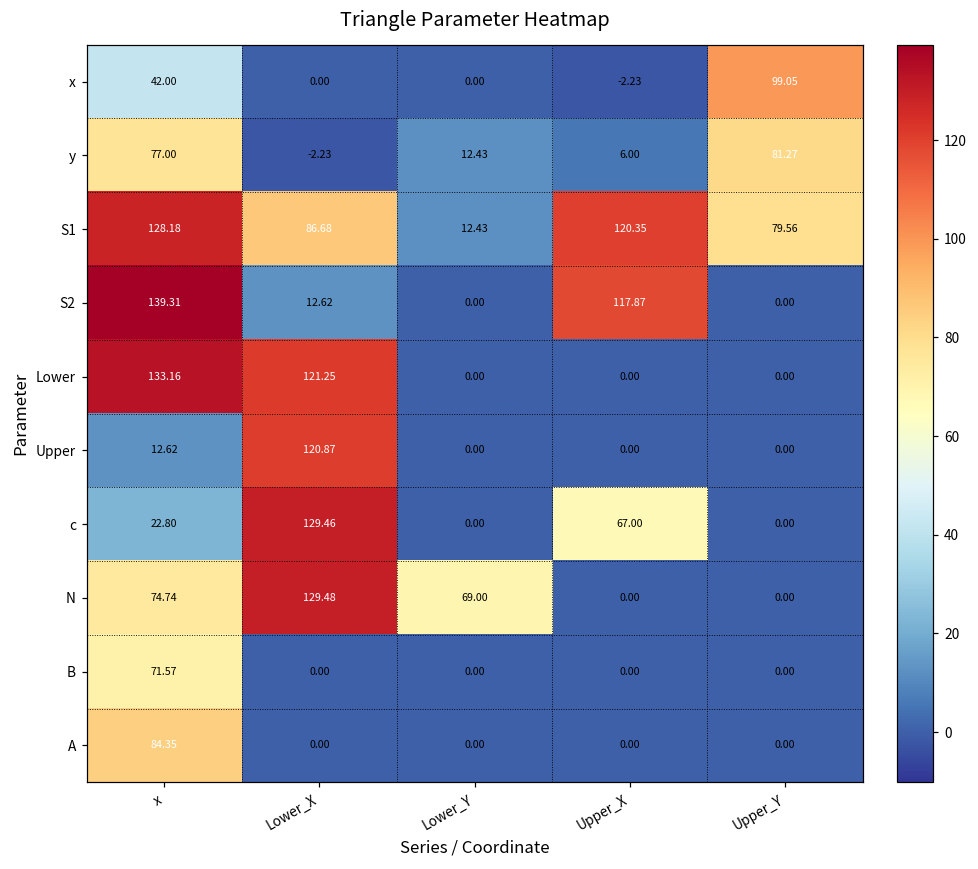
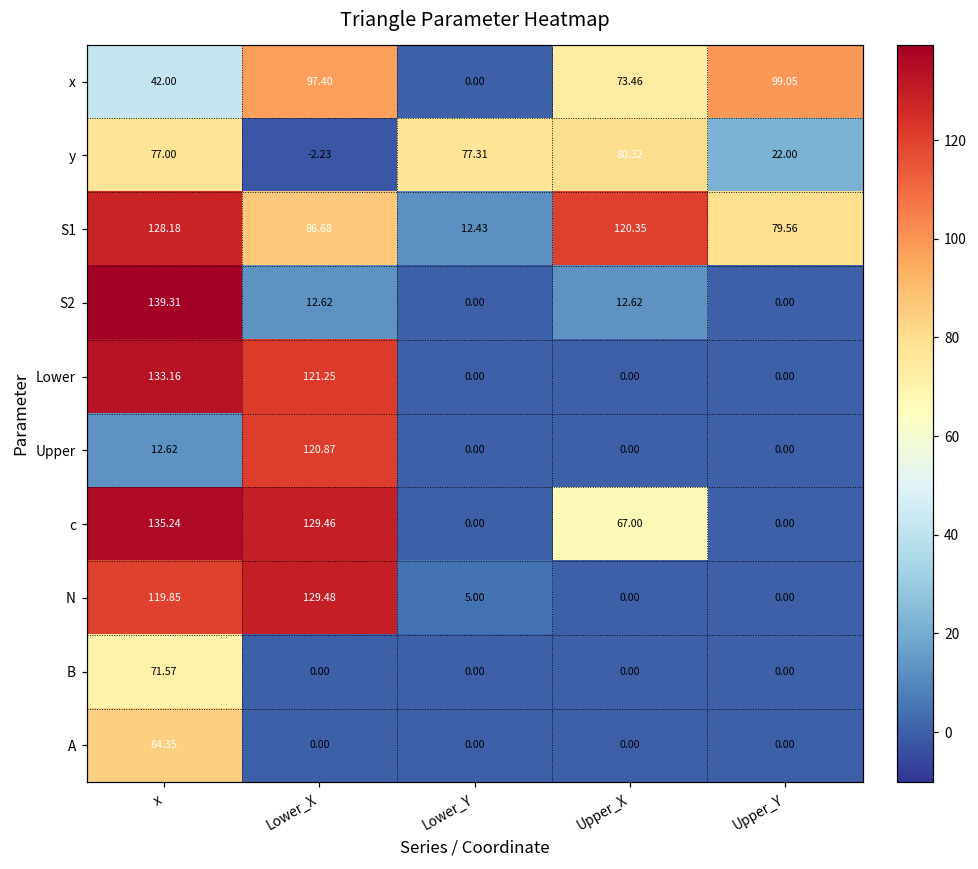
  {
    "x": {
      "x": 42.00,
-     "Lower_X": 0.00,
+     "Lower_X": 97.40,
      "Lower_Y": 0.00,
-     "Upper_X": -2.23,
+     "Upper_X": 73.46,
      "Upper_Y": 99.05
    },
    "y": {
      "x": 77.00,
      "Lower_X": -2.23,
-     "Lower_Y": 12.43,
-     "Upper_X": 6.00,
-     "Upper_Y": 81.27
+     "Lower_Y": 77.31,
+     "Upper_X": 80.32,
+     "Upper_Y": 22.00
    },
    "S1": {
      "x": 128.18,
      "Lower_X": 86.68,
      "Lower_Y": 12.43,
      "Upper_X": 120.35,
      "Upper_Y": 79.56
    },
    "S2": {
      "x": 139.31,
      "Lower_X": 12.62,
      "Lower_Y": 0.00,
-     "Upper_X": 117.87,
+     "Upper_X": 12.62,
      "Upper_Y": 0.00
    },
    "Lower": {
      "x": 133.16,
      "Lower_X": 121.25,
      "Lower_Y": 0.00,
      "Upper_X": 0.00,
      "Upper_Y": 0.00
    },
    "Upper": {
      "x": 12.62,
      "Lower_X": 120.87,
      "Lower_Y": 0.00,
      "Upper_X": 0.00,
      "Upper_Y": 0.00
    },
    "c": {
-     "x": 22.80,
+     "x": 135.24,
      "Lower_X": 129.46,
      "Lower_Y": 0.00,
      "Upper_X": 67.00,
      "Upper_Y": 0.00
    },
    "N": {
-     "x": 74.74,
+     "x": 119.85,
      "Lower_X": 129.48,
-     "Lower_Y": 69.00,
+     "Lower_Y": 5.00,
      "Upper_X": 0.00,
      "Upper_Y": 0.00
    },
    "B": {
      "x": 71.57,
      "Lower_X": 0.00,
      "Lower_Y": 0.00,
      "Upper_X": 0.00,
      "Upper_Y": 0.00
    },
    "A": {
      "x": 84.35,
      "Lower_X": 0.00,
      "Lower_Y": 0.00,
      "Upper_X": 0.00,
      "Upper_Y": 0.00
    }
  }
